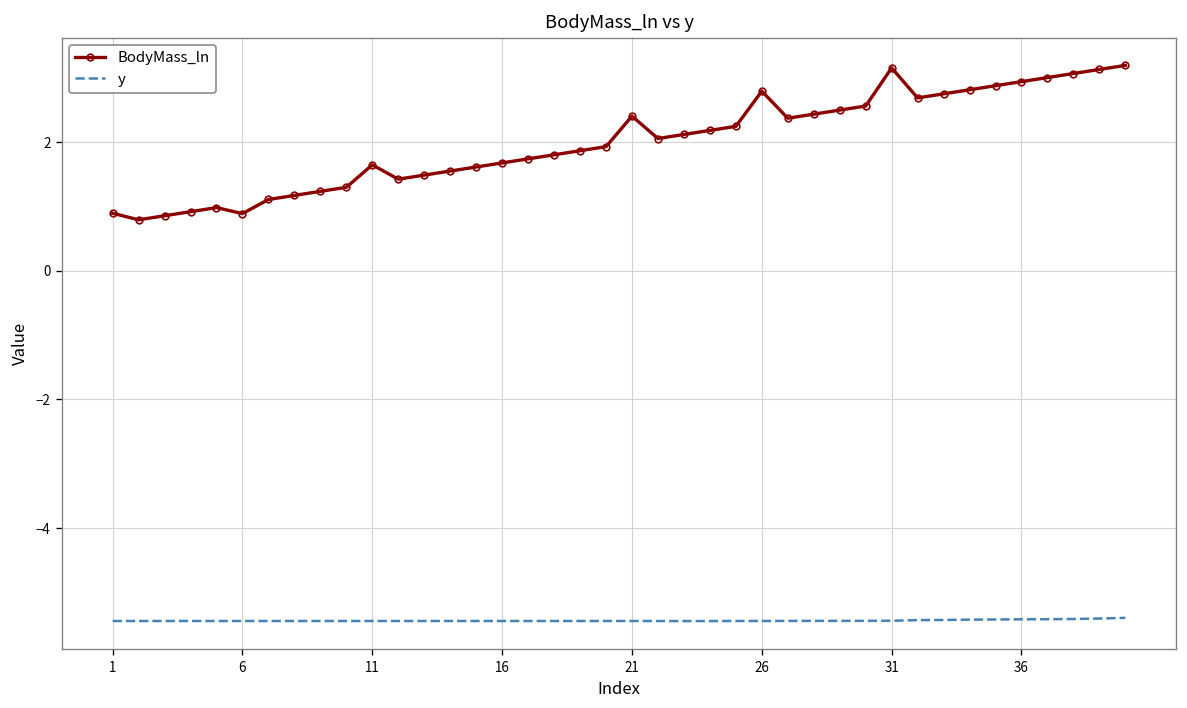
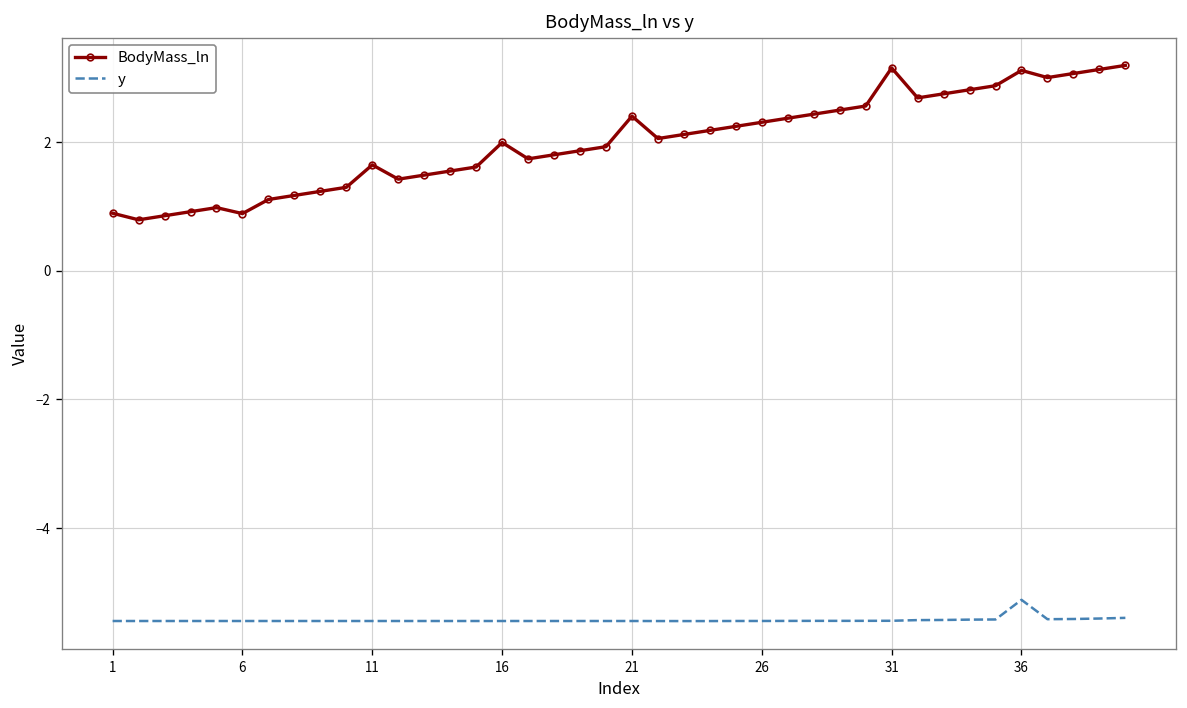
  {
    "BodyMass_ln": {
      "1": 0.9,
      "6": 0.9,
      "11": 1.6,
-     "16": 1.7,
+     "16": 2.0,
      "21": 2.4,
-     "26": 2.8,
+     "26": 2.3,
      "31": 3.2,
-     "36": 2.9
+     "36": 3.1
    },
    "y": {
      "1": -5.4,
      "6": -5.4,
      "11": -5.4,
      "16": -5.4,
      "21": -5.4,
      "26": -5.4,
      "31": -5.4,
-     "36": -5.4
+     "36": -5.1
    }
  }
